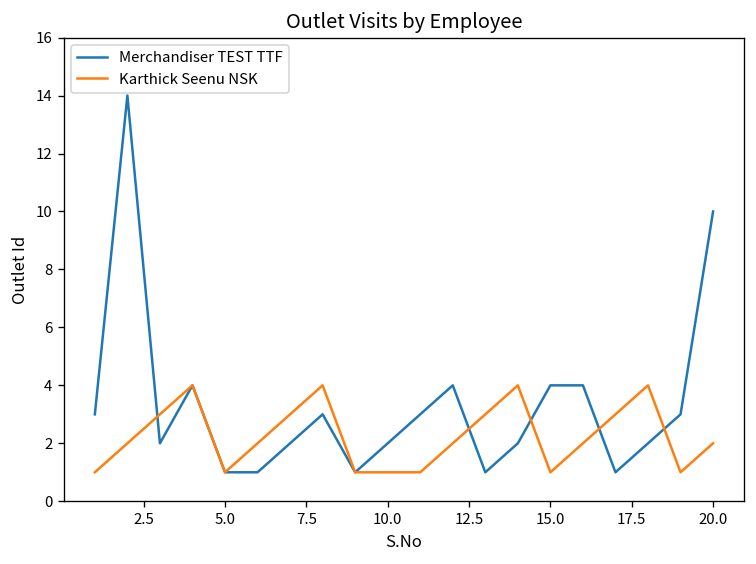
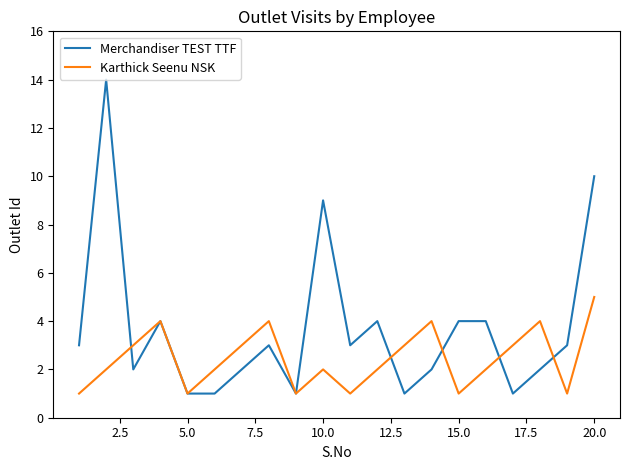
  {
    "Merchandiser TEST TTF": {
-     "10.0": 2,
+     "10.0": 9,
      "15.0": 4,
      "20.0": 10
    },
    "Karthick Seenu NSK": {
-     "10.0": 1,
+     "10.0": 2,
      "15.0": 1,
-     "20.0": 2
+     "20.0": 5
    }
  }
